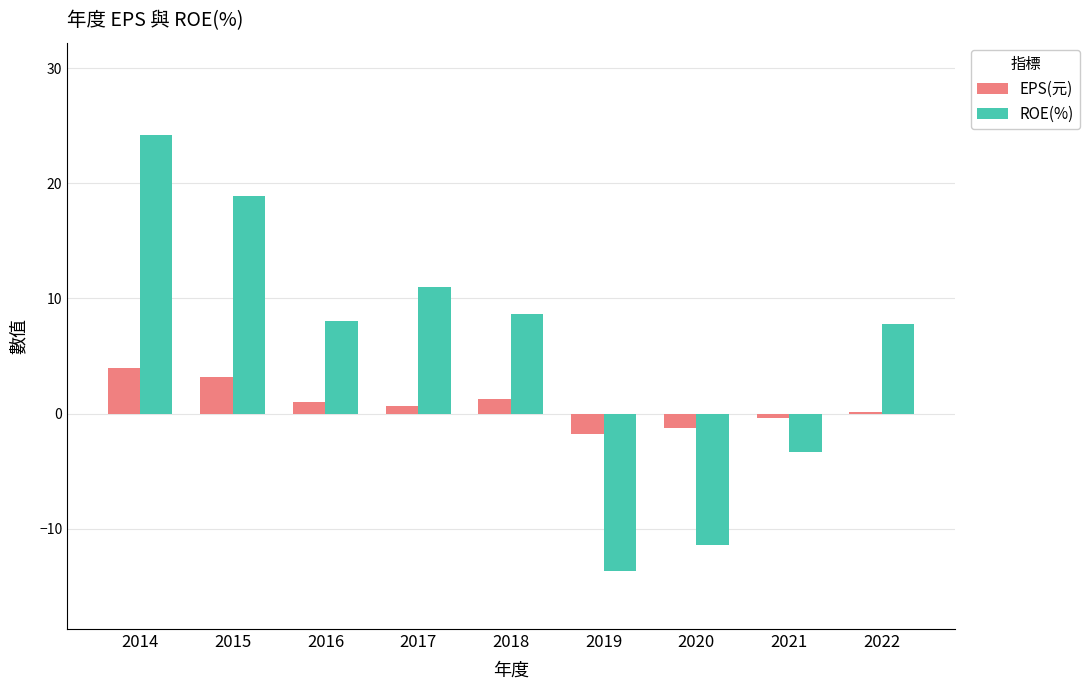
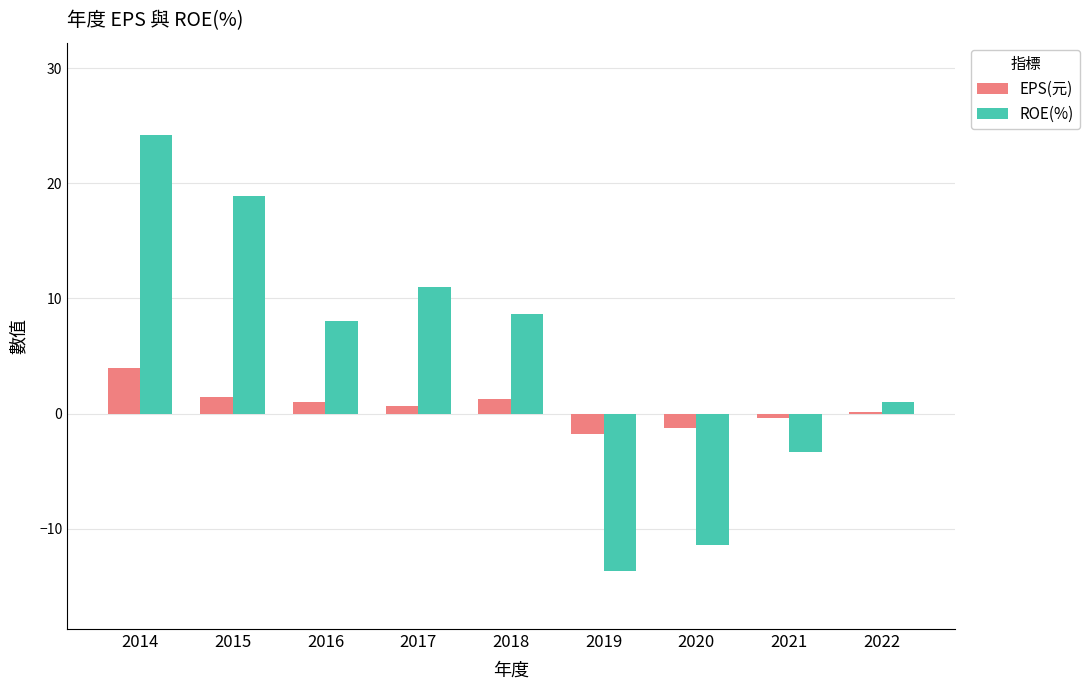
  {
    "EPS(元)": {
      "2014": 4.0,
-     "2015": 3.2,
+     "2015": 1.4,
      "2016": 1.0,
      "2017": 0.7,
      "2018": 1.2,
      "2019": -1.8,
      "2020": -1.3,
      "2021": -0.3
    },
    "ROE(%)": {
      "2014": 24.2,
      "2015": 18.9,
      "2016": 8.1,
      "2017": 11.0,
      "2018": 8.6,
      "2019": -13.7,
      "2020": -11.4,
      "2021": -3.3,
-     "2022": 7.8
+     "2022": 1.1
    }
  }
